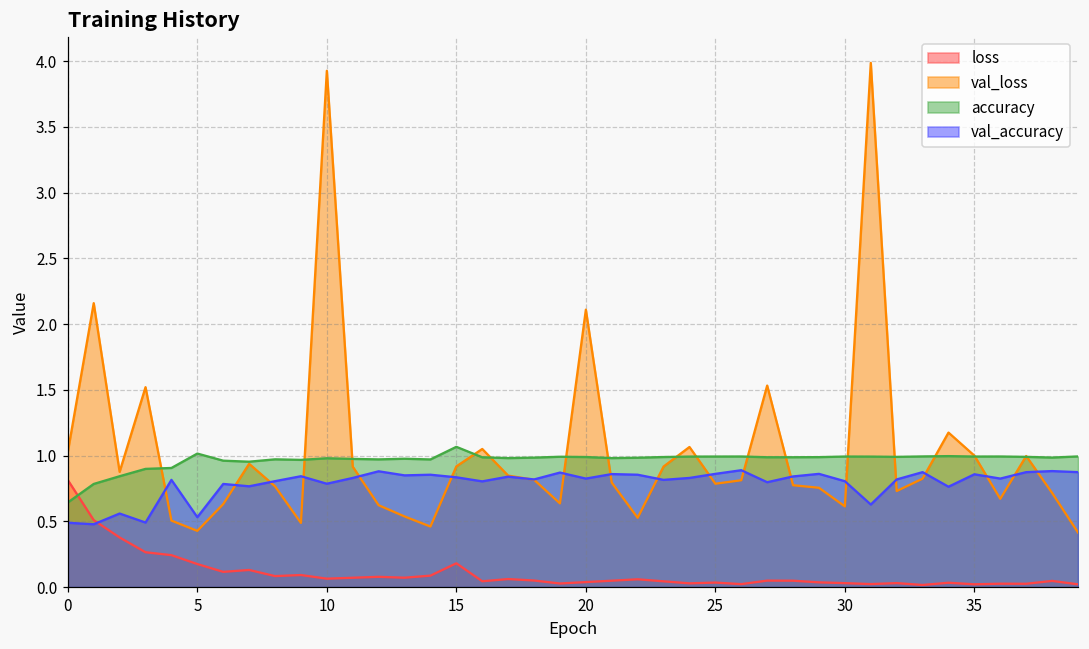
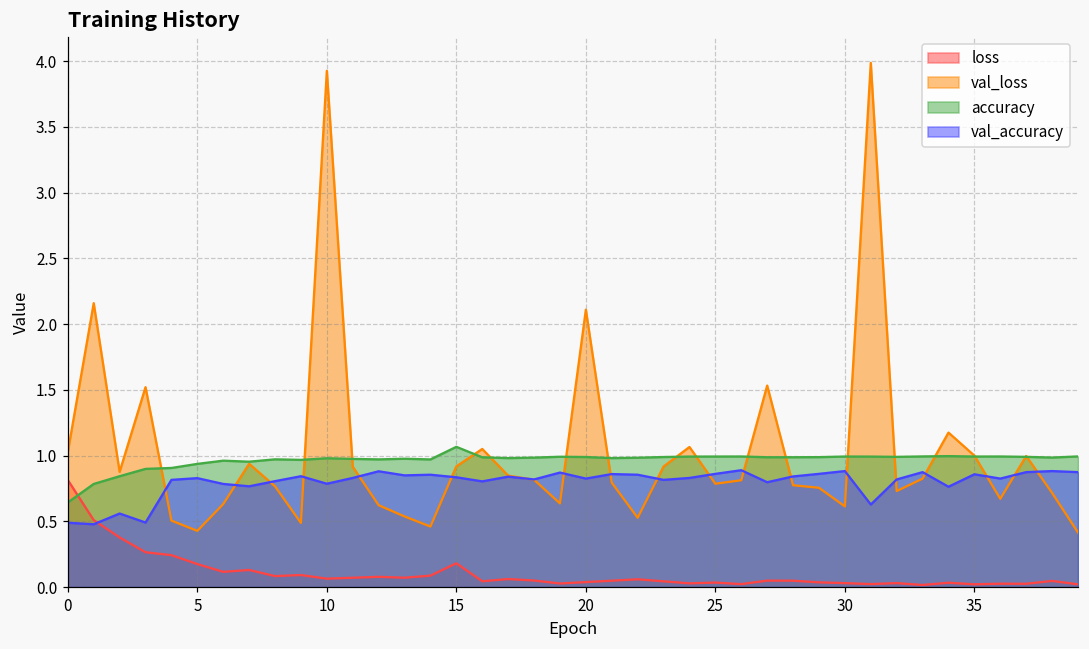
  {
    "loss": {
      "0": 0.81,
      "5": 0.18,
      "10": 0.06,
      "15": 0.18,
      "20": 0.04,
      "25": 0.03,
      "30": 0.03,
      "35": 0.02
    },
    "val_loss": {
      "0": 1.03,
      "5": 0.43,
      "10": 3.93,
      "15": 0.92,
      "20": 2.11,
      "25": 0.79,
      "30": 0.61
    },
    "accuracy": {
      "0": 0.64,
-     "5": 1.02,
+     "5": 0.94,
      "10": 0.98,
      "15": 1.07,
      "20": 0.99,
      "25": 0.99,
      "30": 0.99
    },
    "val_accuracy": {
      "0": 0.49,
-     "5": 0.53,
+     "5": 0.83,
      "10": 0.79,
      "15": 0.84,
      "20": 0.83,
      "25": 0.86,
-     "30": 0.81,
+     "30": 0.88,
      "35": 0.86
    }
  }
